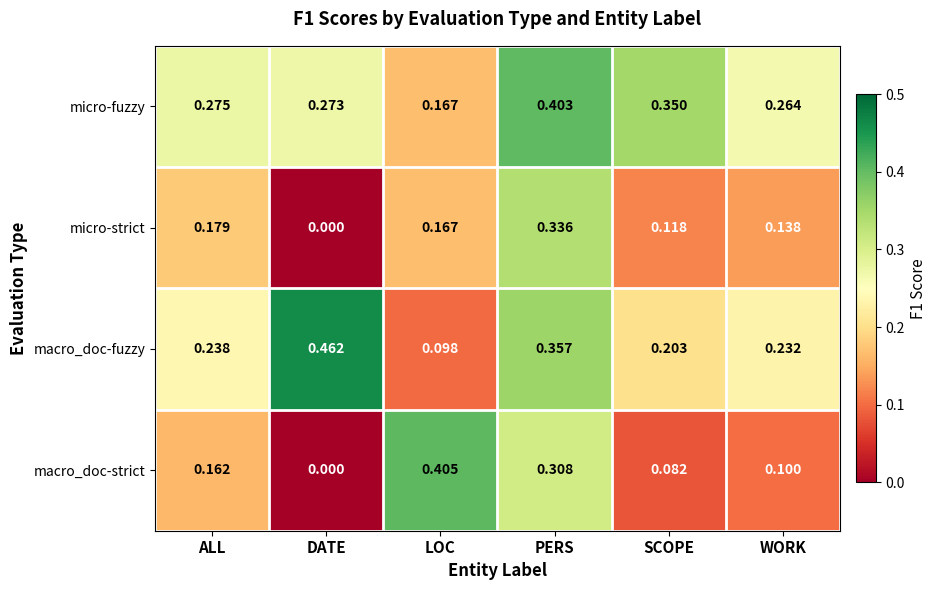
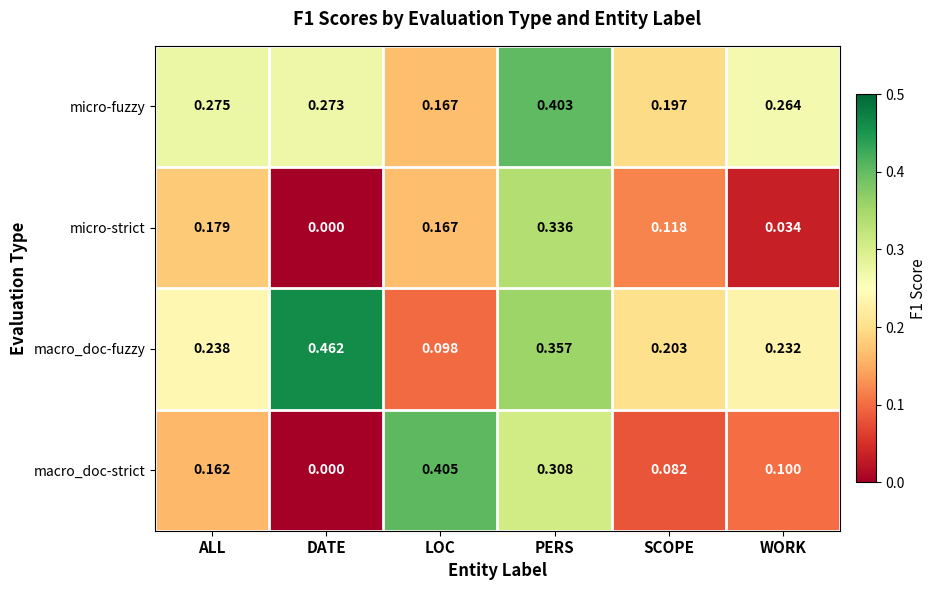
  {
    "micro-fuzzy": {
      "ALL": 0.275,
      "DATE": 0.273,
      "LOC": 0.167,
      "PERS": 0.403,
-     "SCOPE": 0.350,
+     "SCOPE": 0.197,
      "WORK": 0.264
    },
    "micro-strict": {
      "ALL": 0.179,
      "DATE": 0.000,
      "LOC": 0.167,
      "PERS": 0.336,
      "SCOPE": 0.118,
-     "WORK": 0.138
+     "WORK": 0.034
    },
    "macro_doc-fuzzy": {
      "ALL": 0.238,
      "DATE": 0.462,
      "LOC": 0.098,
      "PERS": 0.357,
      "SCOPE": 0.203,
      "WORK": 0.232
    },
    "macro_doc-strict": {
      "ALL": 0.162,
      "DATE": 0.000,
      "LOC": 0.405,
      "PERS": 0.308,
      "SCOPE": 0.082,
      "WORK": 0.100
    }
  }
